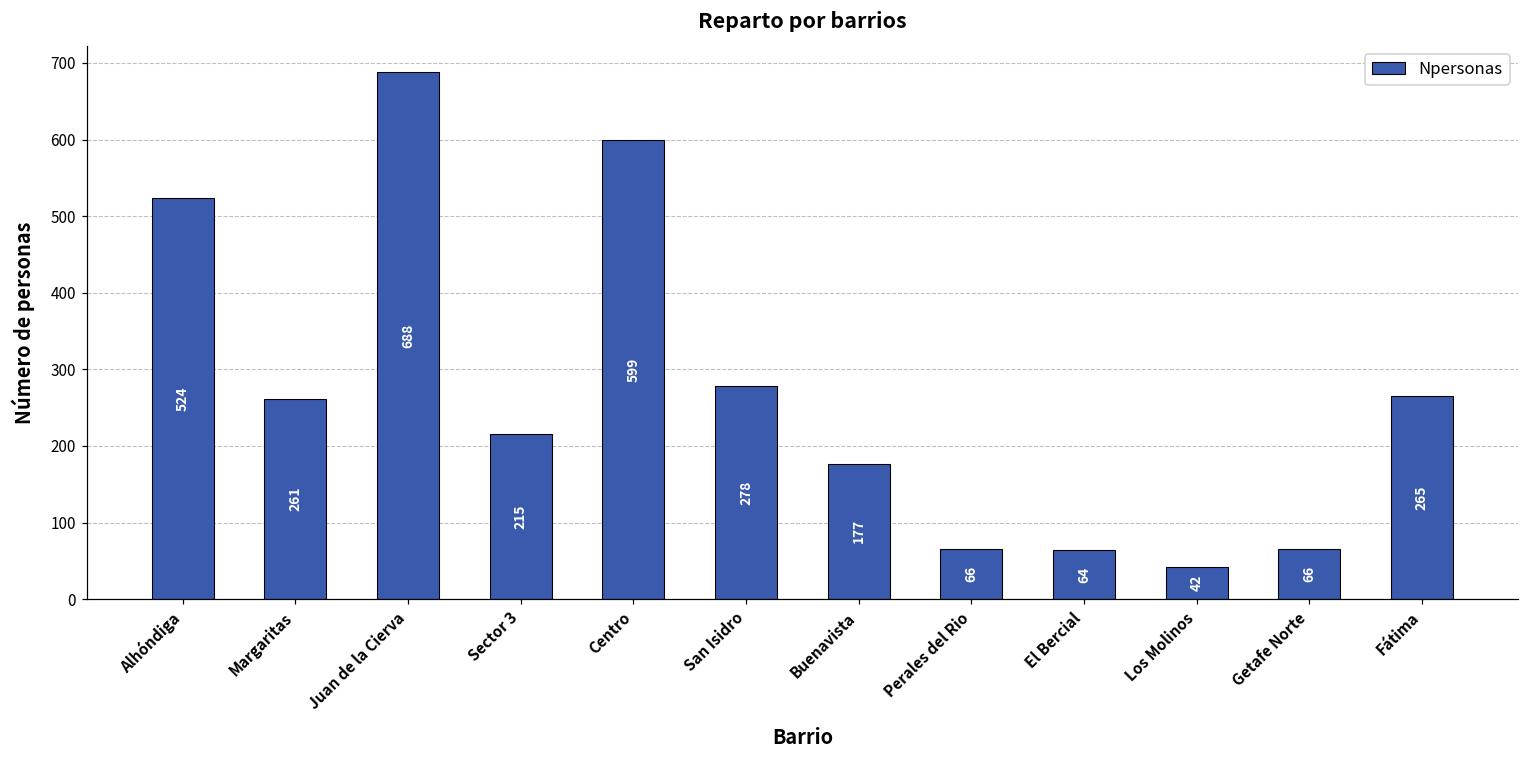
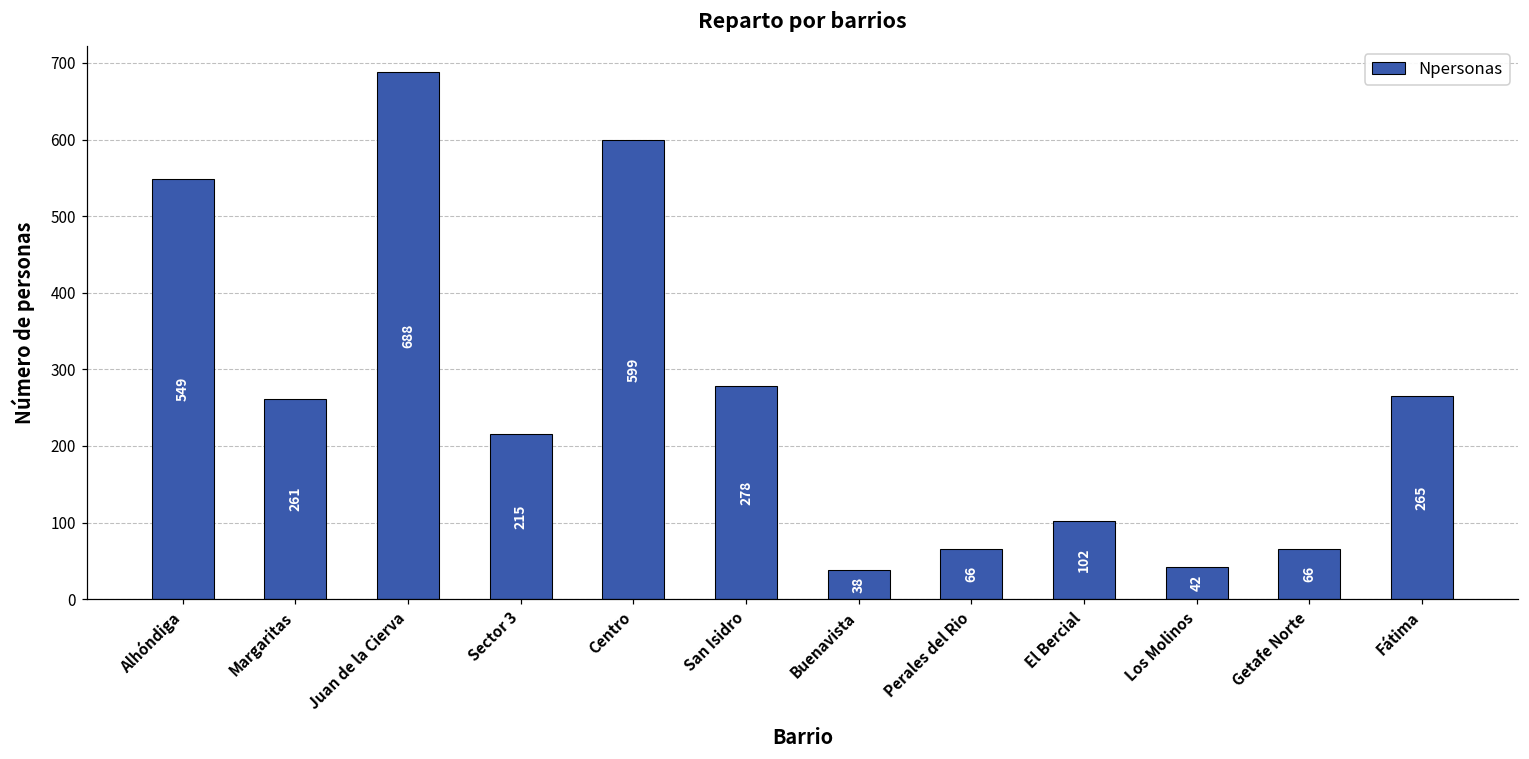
  {
-   "Alhóndiga": 524,
+   "Alhóndiga": 549,
    "Margaritas": 261,
    "Juan de la Cierva": 688,
    "Sector 3": 215,
    "Centro": 599,
    "San Isidro": 278,
-   "Buenavista": 177,
+   "Buenavista": 38,
    "Perales del Rio": 66,
-   "El Bercial": 64,
+   "El Bercial": 102,
    "Los Molinos": 42,
    "Getafe Norte": 66,
    "Fátima": 265
  }
